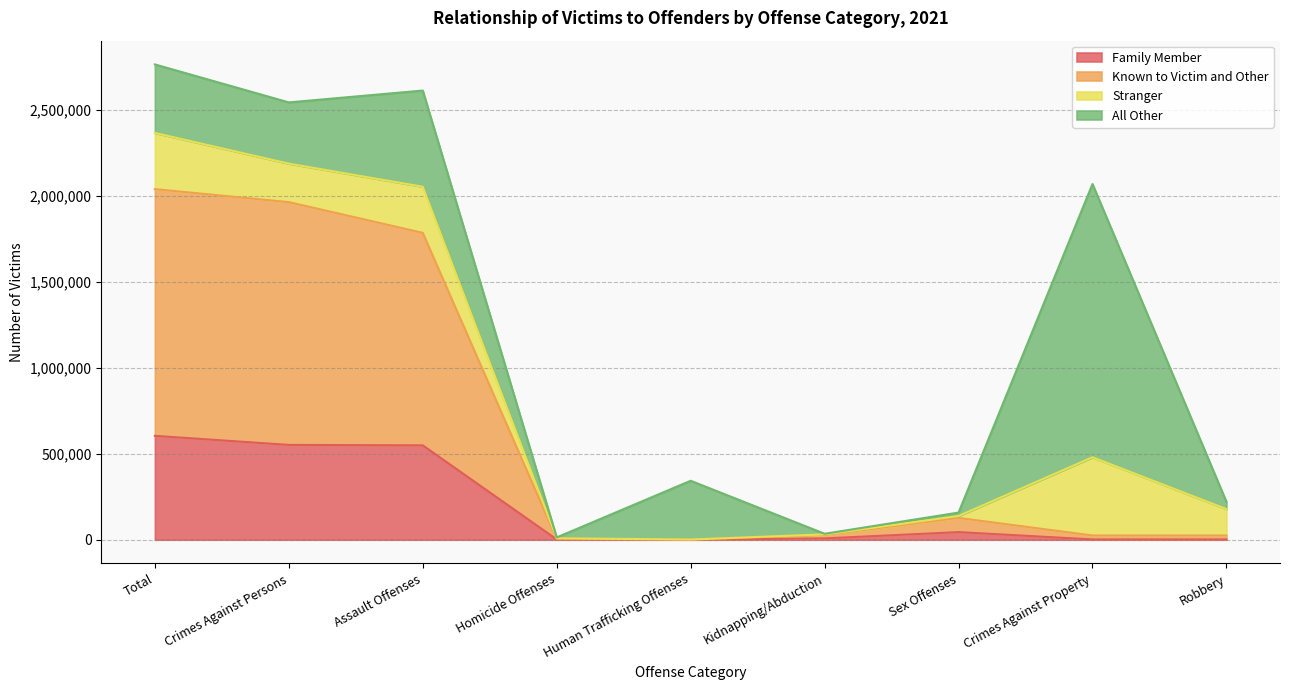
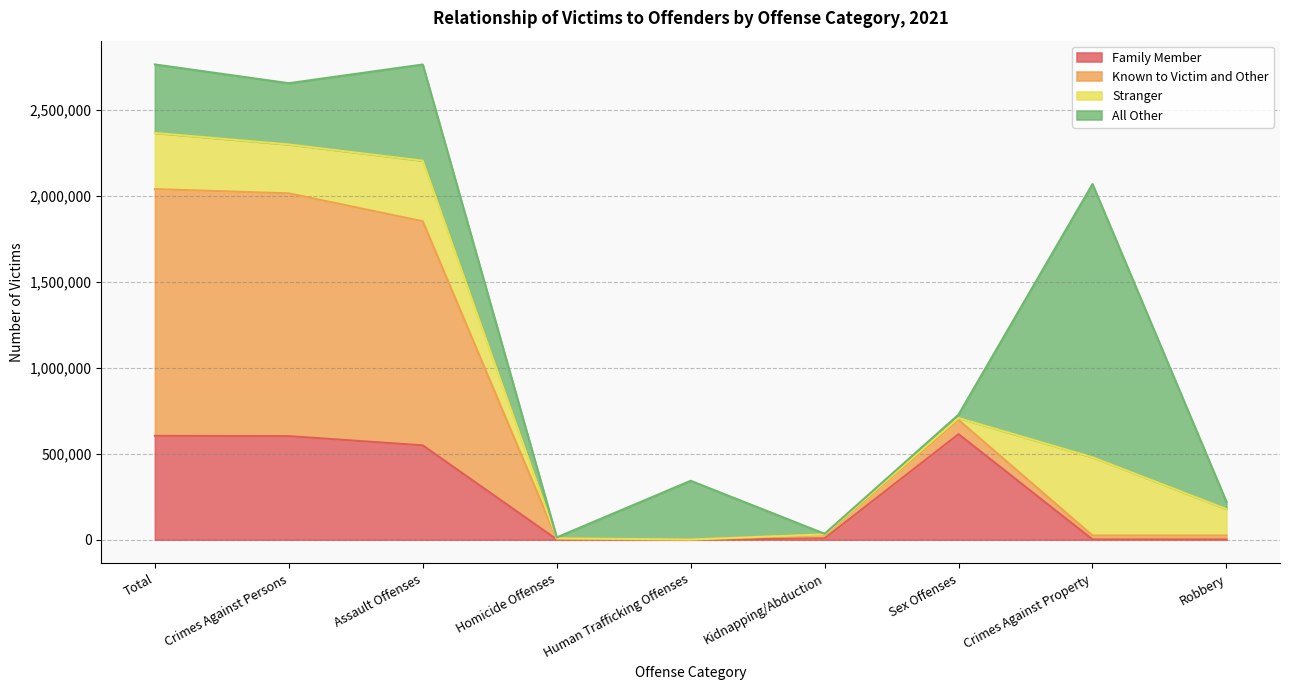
  {
    "Family Member": {
      "Total": "600,000",
-     "Crimes Against Persons": "550,000",
+     "Crimes Against Persons": "600,000",
      "Assault Offenses": "550,000",
      "Kidnapping/Abduction": "10,000",
-     "Sex Offenses": "40,000",
+     "Sex Offenses": "610,000",
      "Crimes Against Property": "0",
      "Robbery": "0"
    },
    "Known to Victim and Other": {
      "Total": "1,440,000",
      "Crimes Against Persons": "1,410,000",
-     "Assault Offenses": "1,240,000",
+     "Assault Offenses": "1,300,000",
      "Crimes Against Property": "20,000",
      "Robbery": "20,000"
    },
    "Stranger": {
      "Total": "330,000",
-     "Crimes Against Persons": "220,000",
-     "Assault Offenses": "270,000",
+     "Crimes Against Persons": "280,000",
+     "Assault Offenses": "350,000",
      "Crimes Against Property": "460,000",
      "Robbery": "150,000"
    },
    "All Other": {
      "Total": "400,000",
      "Crimes Against Persons": "360,000",
      "Assault Offenses": "560,000",
      "Human Trafficking Offenses": "340,000",
      "Sex Offenses": "20,000",
      "Crimes Against Property": "1,590,000",
      "Robbery": "40,000"
    }
  }
